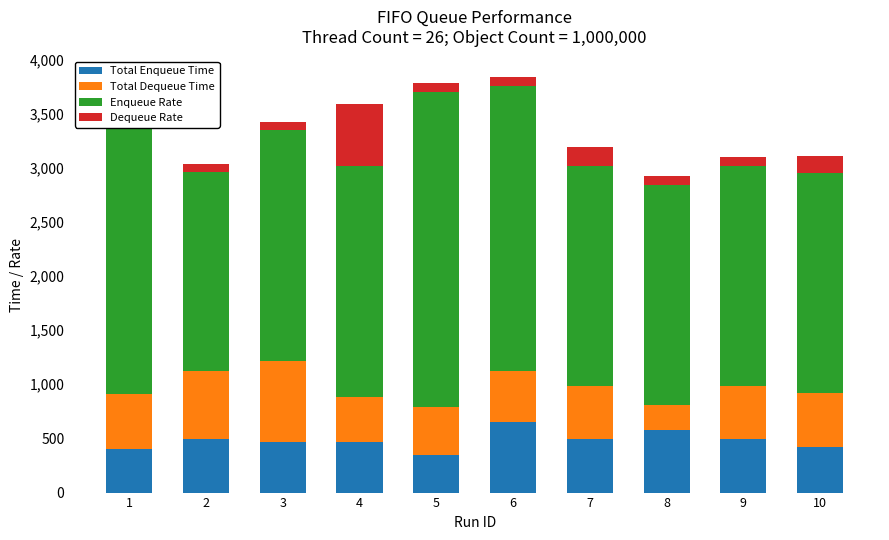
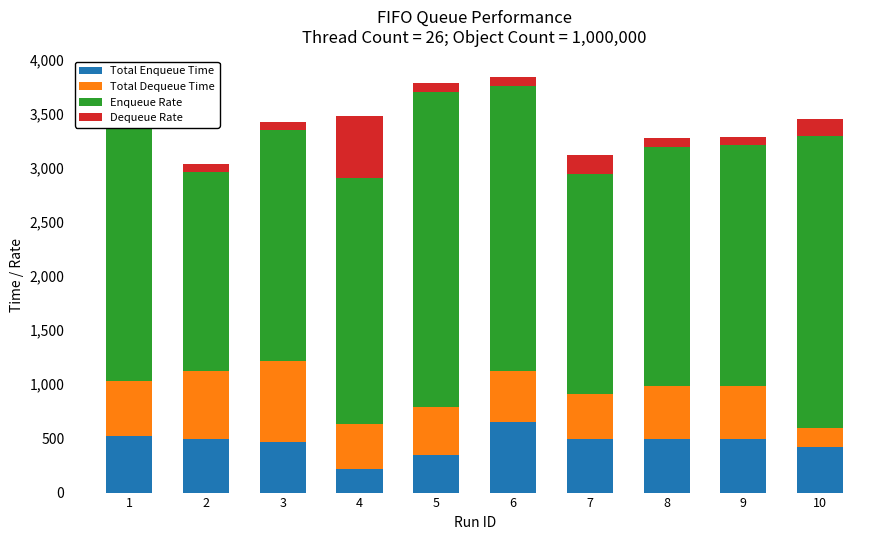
  {
    "Total Enqueue Time": {
-     "1": "410",
+     "1": "520",
      "2": "490",
      "3": "470",
-     "4": "470",
+     "4": "220",
      "5": "340",
      "6": "650",
      "7": "490",
-     "8": "580",
+     "8": "490",
      "9": "490",
      "10": "420"
    },
    "Total Dequeue Time": {
      "1": "500",
      "2": "630",
      "3": "750",
      "4": "410",
      "5": "450",
      "6": "470",
-     "7": "490",
-     "8": "230",
+     "7": "420",
+     "8": "490",
      "9": "490",
-     "10": "500"
+     "10": "180"
    },
    "Enqueue Rate": {
      "2": "1,830",
      "3": "2,130",
-     "4": "2,140",
+     "4": "2,270",
      "5": "2,900",
      "6": "2,630",
      "7": "2,030",
-     "8": "2,040",
-     "9": "2,030",
-     "10": "2,030"
+     "8": "2,210",
+     "9": "2,220",
+     "10": "2,690"
    },
    "Dequeue Rate": {
      "2": "80",
      "3": "80",
      "4": "570",
      "5": "90",
      "6": "80",
      "7": "170",
      "8": "80",
      "9": "80",
      "10": "160"
    }
  }
